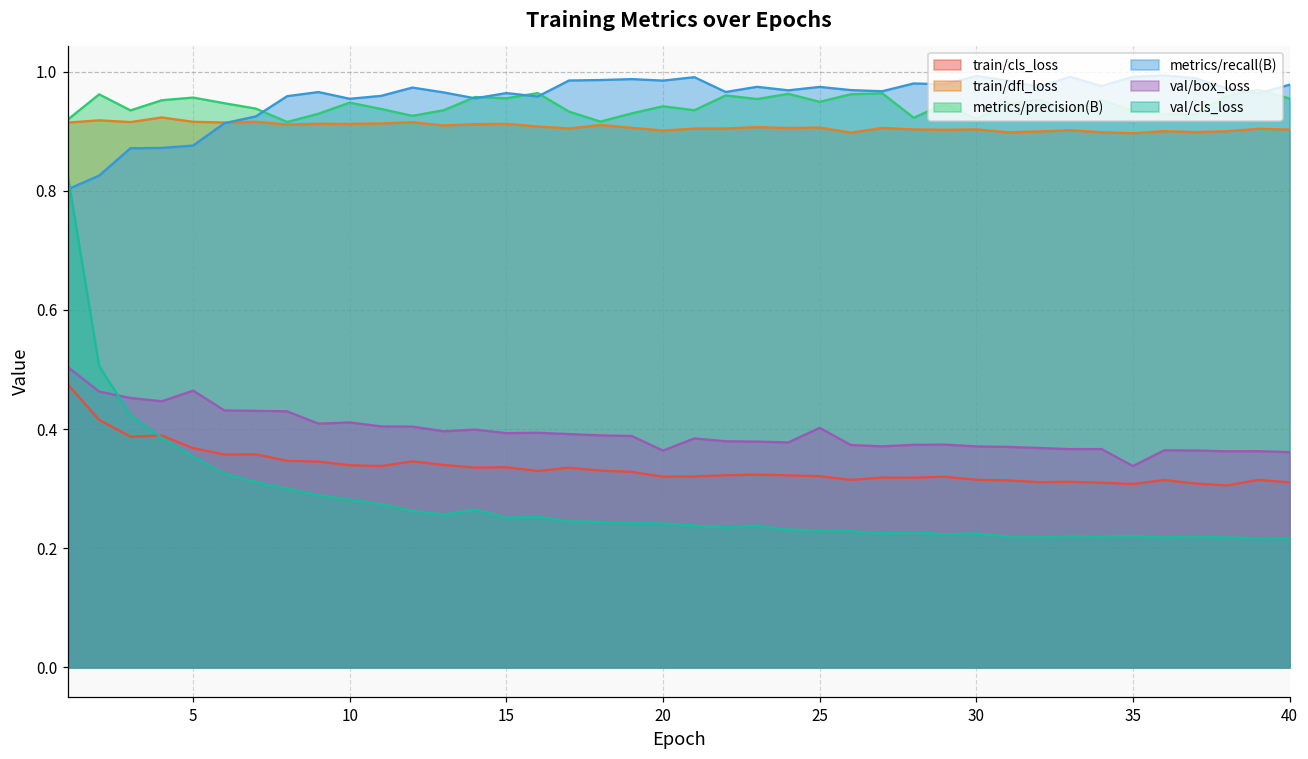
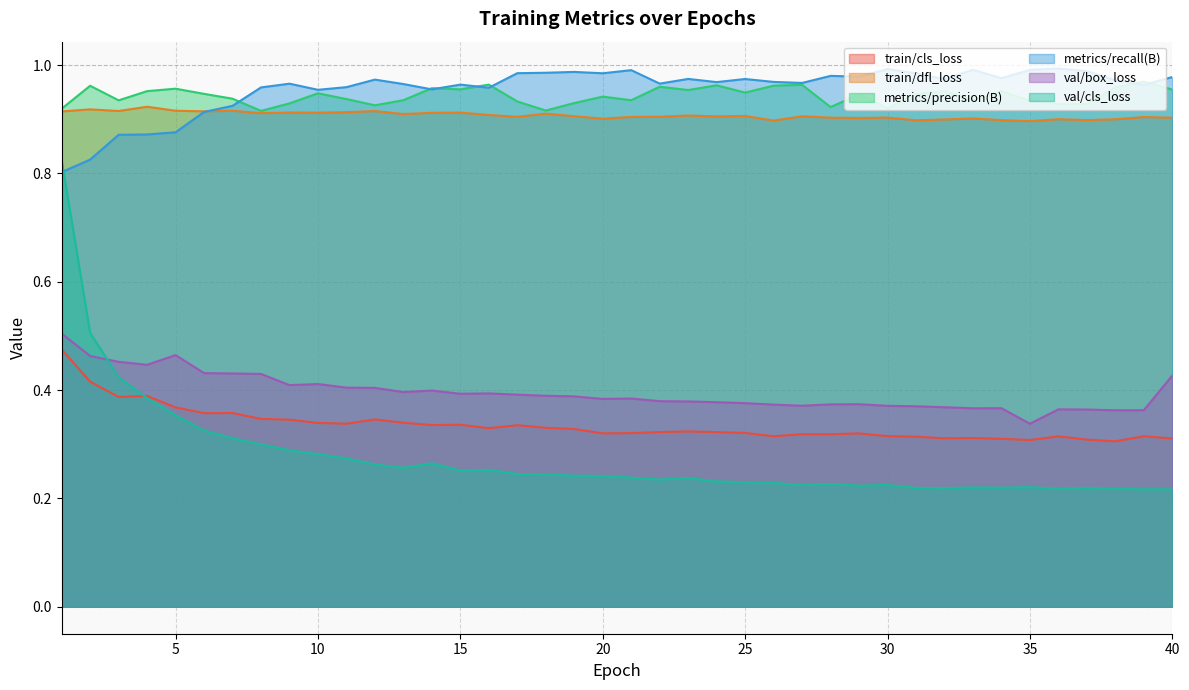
  {
    "val/box_loss": {
      "5": 0.46,
      "10": 0.41,
      "15": 0.39,
-     "20": 0.36,
-     "25": 0.40,
+     "20": 0.38,
+     "25": 0.38,
      "30": 0.37,
      "35": 0.34,
-     "40": 0.36
+     "40": 0.43
    }
  }
